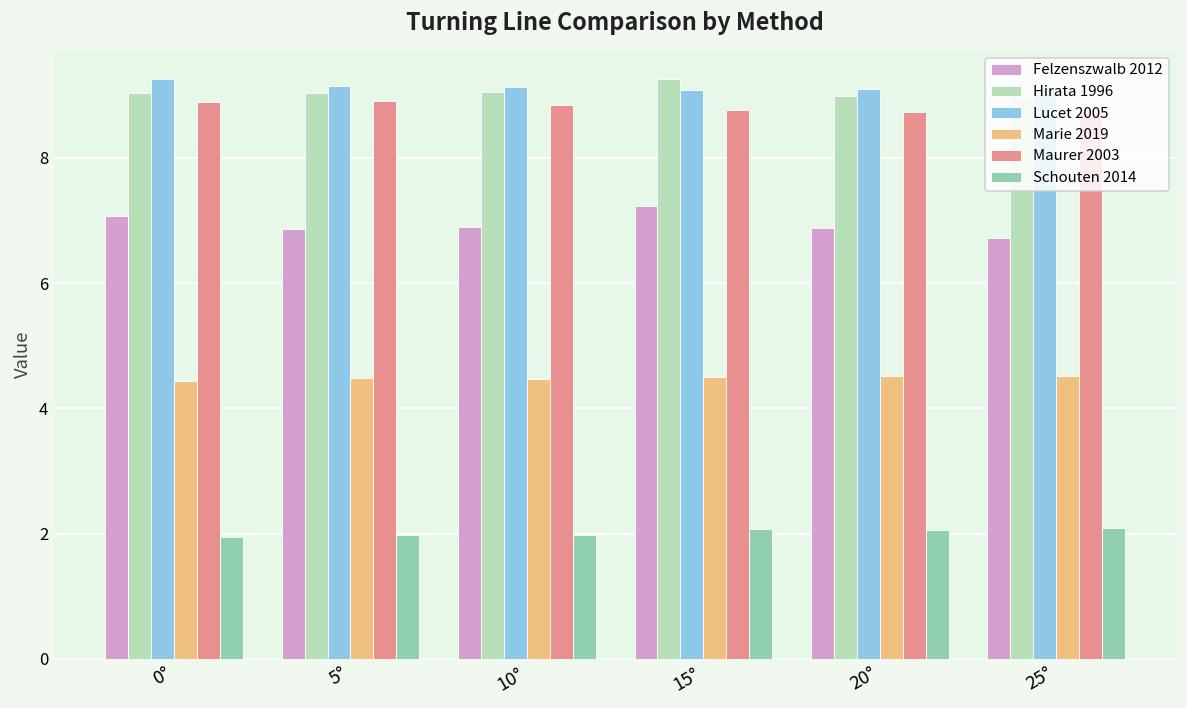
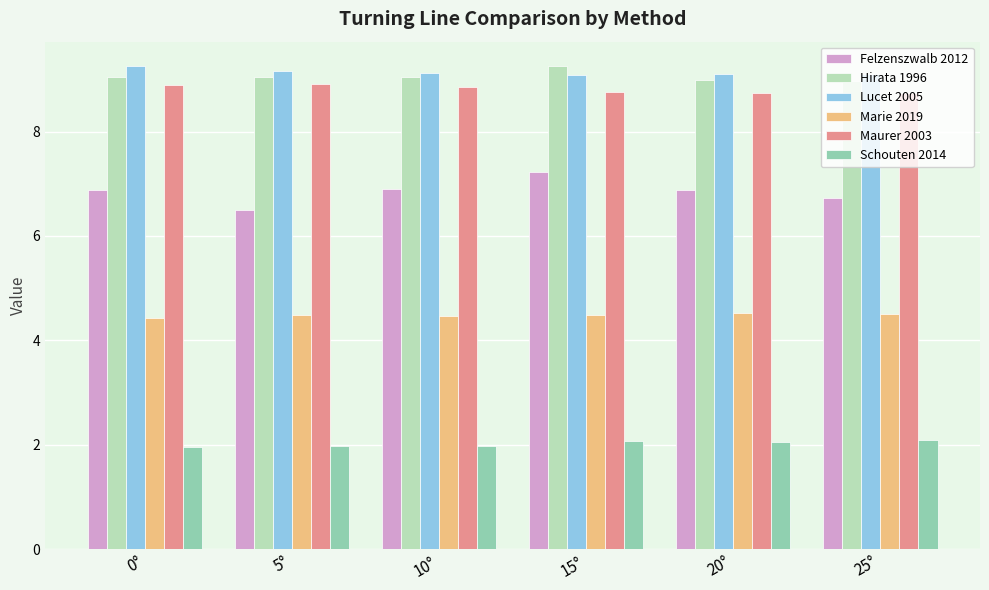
  {
    "Felzenszwalb 2012": {
-     "0°": 7.1,
-     "5°": 6.9,
+     "0°": 6.9,
+     "5°": 6.5,
      "10°": 6.9,
      "15°": 7.2,
      "20°": 6.9,
      "25°": 6.7
    }
  }
